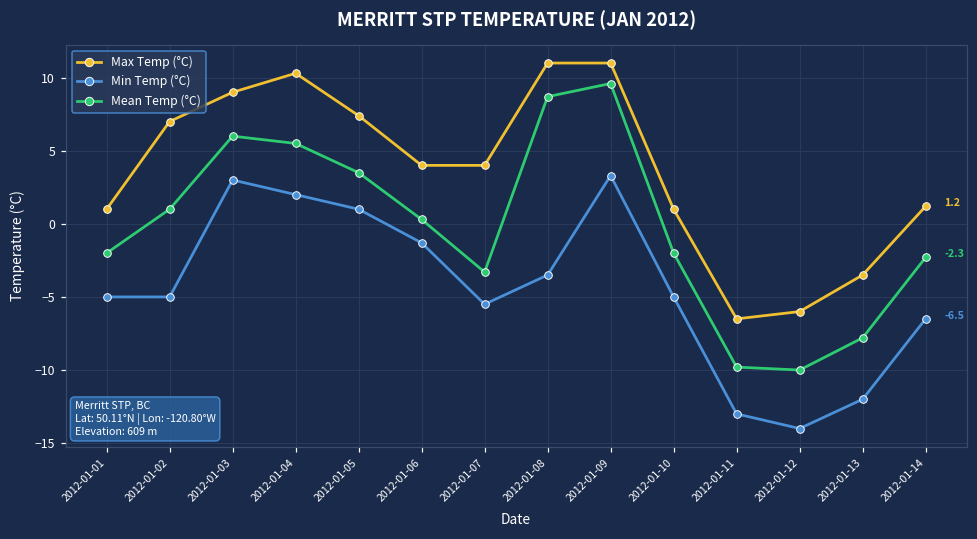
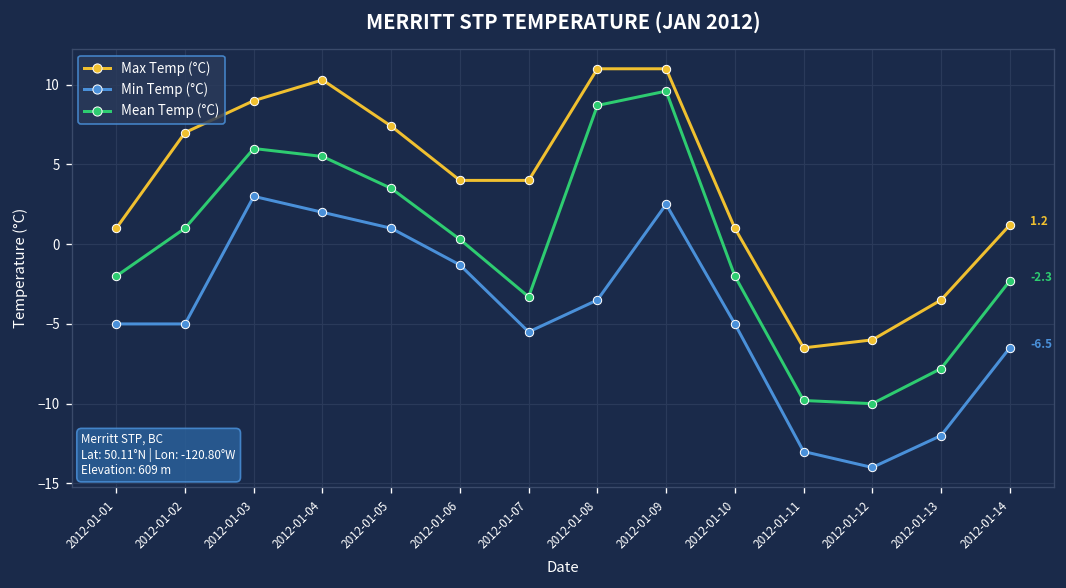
  {
    "Max Temp (°C)": {
      "2012-01-14": 1.2
    },
    "Min Temp (°C)": {
      "2012-01-01": -5.0,
      "2012-01-02": -5.0,
      "2012-01-03": 3.0,
      "2012-01-04": 2.0,
      "2012-01-05": 1.0,
      "2012-01-06": -1.3,
      "2012-01-07": -5.5,
      "2012-01-08": -3.5,
-     "2012-01-09": 3.3,
+     "2012-01-09": 2.5,
      "2012-01-10": -5.0,
      "2012-01-11": -13.0,
      "2012-01-12": -14.0,
      "2012-01-13": -12.0
    },
    "Mean Temp (°C)": {
      "2012-01-14": -2.3
    }
  }
